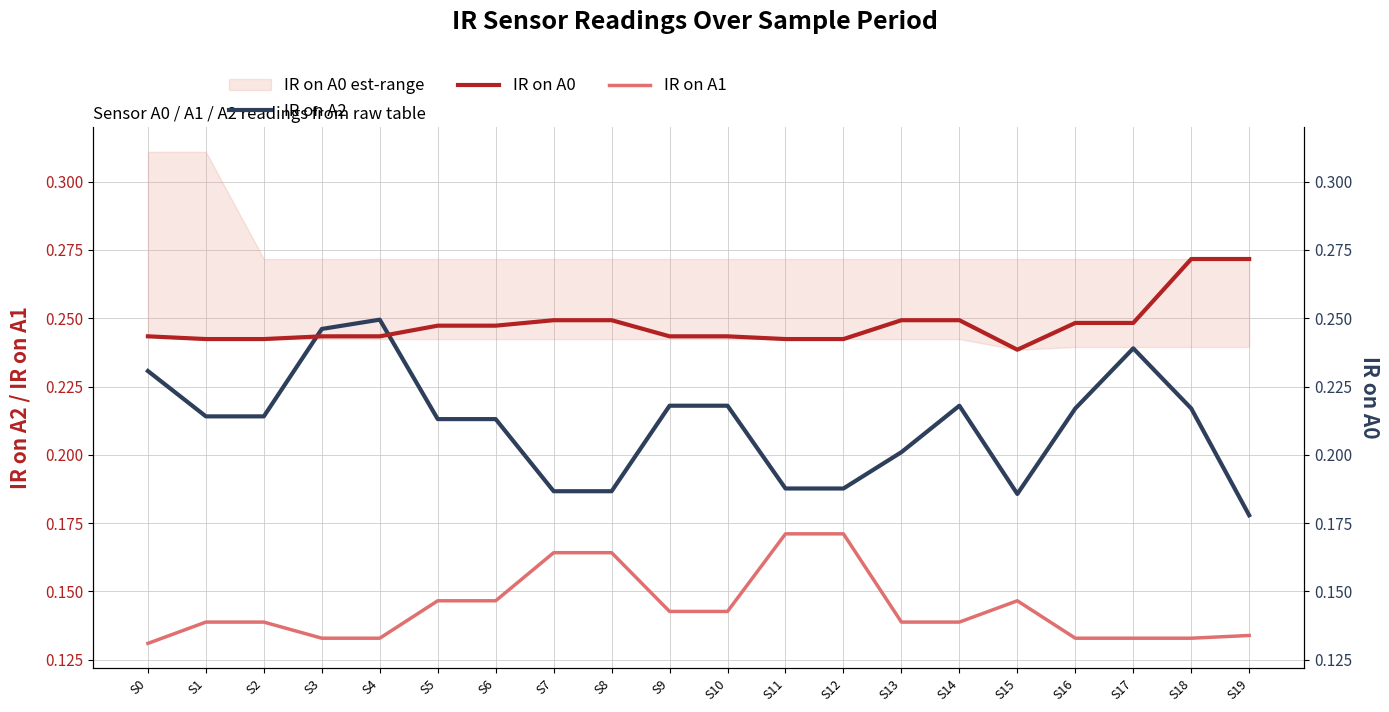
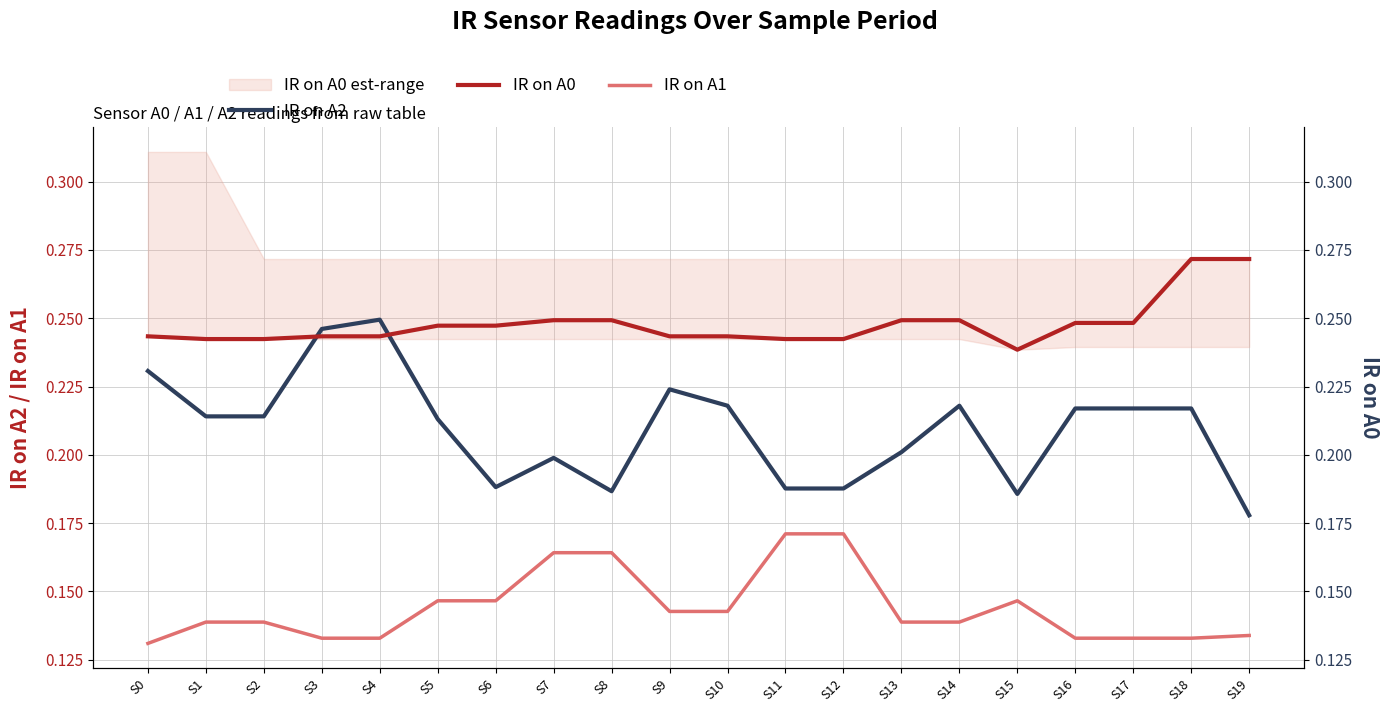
  {
    "IR on A2": {
      "S0": 0.231,
      "S1": 0.214,
      "S2": 0.214,
      "S3": 0.246,
      "S4": 0.250,
      "S5": 0.213,
-     "S6": 0.213,
-     "S7": 0.187,
+     "S6": 0.188,
+     "S7": 0.199,
      "S8": 0.187,
-     "S9": 0.218,
+     "S9": 0.224,
      "S10": 0.218,
      "S11": 0.188,
      "S12": 0.188,
      "S13": 0.201,
      "S14": 0.218,
      "S15": 0.186,
      "S16": 0.217,
-     "S17": 0.239,
+     "S17": 0.217,
      "S18": 0.217,
      "S19": 0.178
    }
  }
